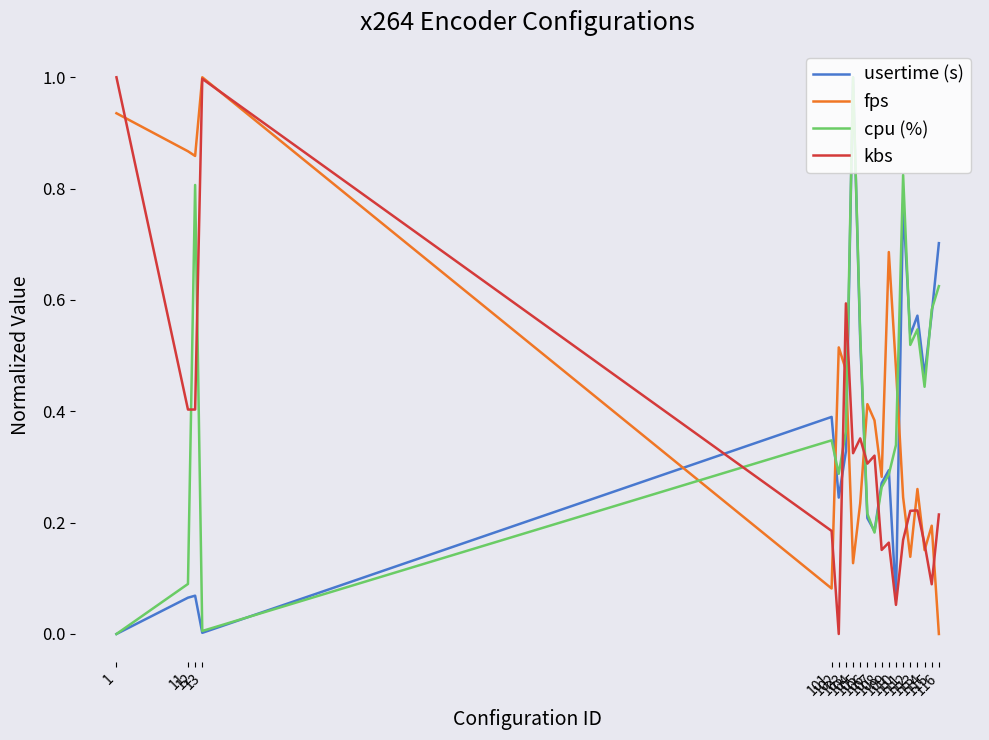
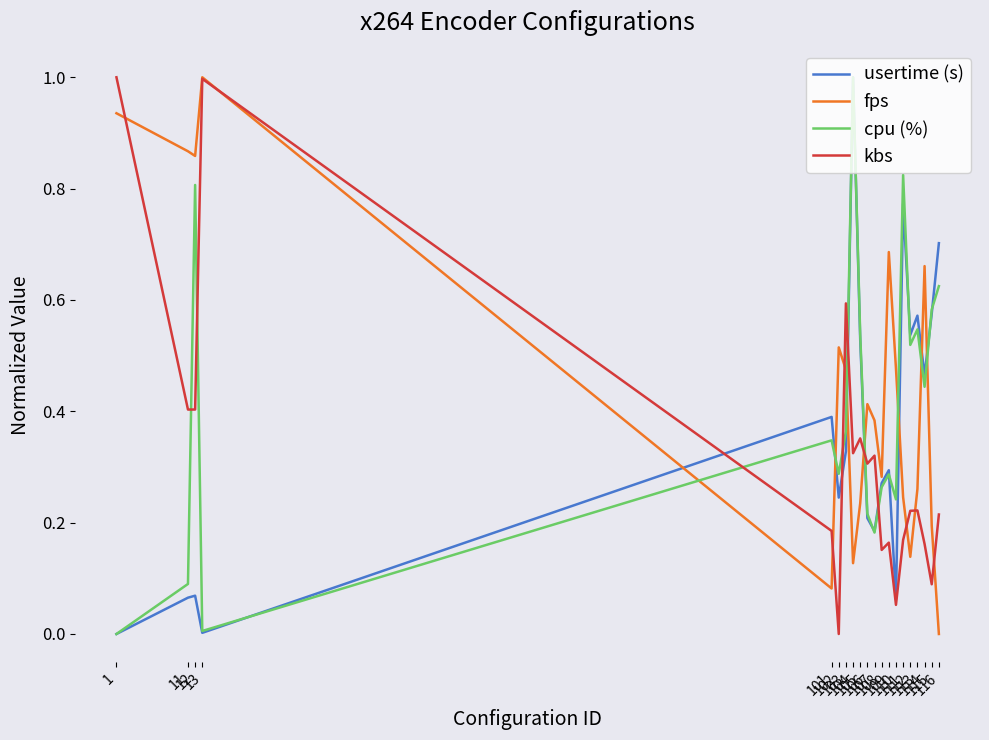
  {
    "usertime (s)": {
      "11": 0.07,
      "12": 0.07,
      "101": 0.39,
      "102": 0.24,
      "103": 0.33,
      "105": 0.53,
      "106": 0.21,
      "108": 0.27,
      "109": 0.29,
      "110": 0.06,
      "111": 0.77,
      "112": 0.54,
      "113": 0.57,
      "114": 0.46,
      "115": 0.58,
      "116": 0.70
    },
    "fps": {
      "1": 0.94,
      "11": 0.87,
      "12": 0.86,
      "101": 0.08,
      "102": 0.51,
      "103": 0.47,
      "104": 0.13,
      "105": 0.23,
      "106": 0.41,
      "107": 0.38,
      "108": 0.28,
      "109": 0.69,
      "110": 0.48,
      "111": 0.25,
      "112": 0.14,
      "113": 0.26,
-     "114": 0.15,
+     "114": 0.66,
      "115": 0.19,
      "116": 0.00
    },
    "cpu (%)": {
      "11": 0.09,
      "12": 0.81,
      "101": 0.35,
      "102": 0.29,
      "103": 0.36,
      "105": 0.54,
      "106": 0.22,
      "108": 0.26,
      "109": 0.29,
-     "110": 0.34,
+     "110": 0.24,
      "111": 0.82,
      "112": 0.52,
      "113": 0.55,
      "114": 0.44,
      "115": 0.58,
      "116": 0.62
    },
    "kbs": {
      "1": 1.00,
      "11": 0.40,
      "12": 0.40,
      "101": 0.19,
      "102": 0.00,
      "103": 0.59,
      "104": 0.32,
      "105": 0.35,
      "106": 0.31,
      "107": 0.32,
      "108": 0.15,
      "109": 0.16,
      "110": 0.05,
      "111": 0.17,
      "112": 0.22,
      "113": 0.22,
      "114": 0.16,
      "115": 0.09,
      "116": 0.21
    }
  }
